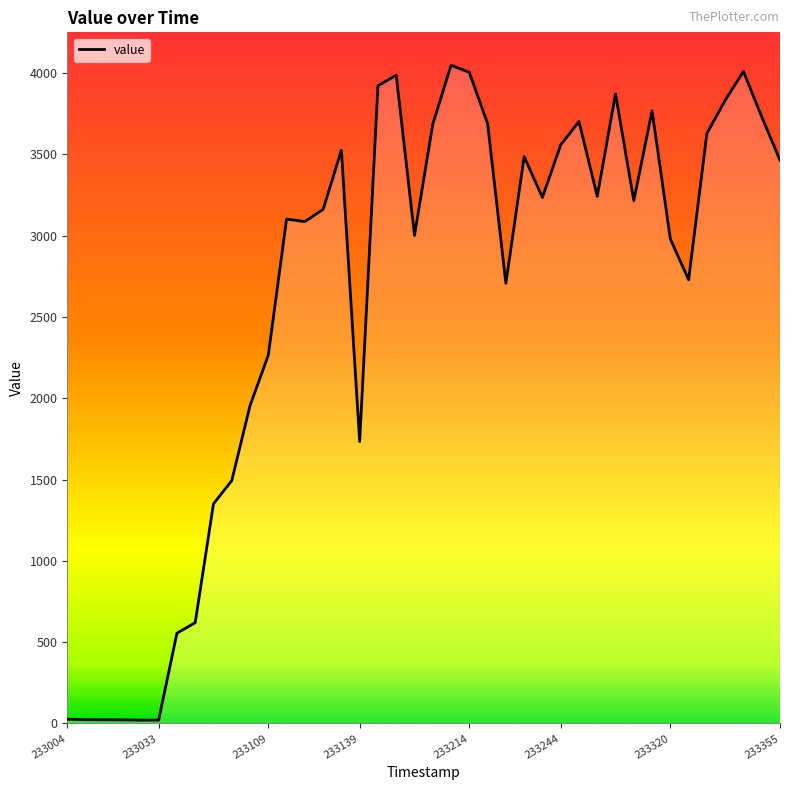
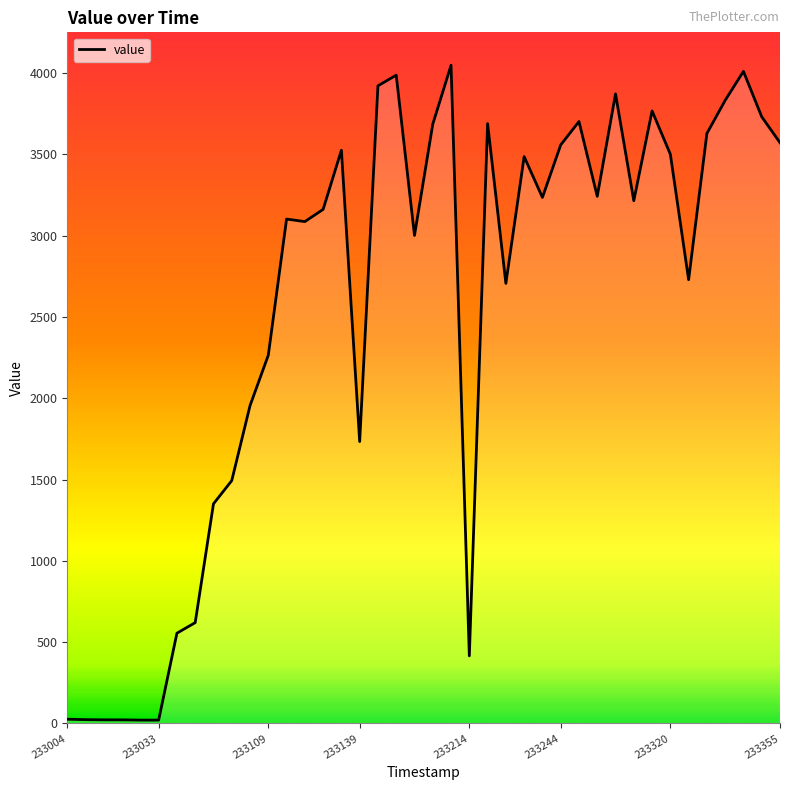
  {
    "233004": 30,
    "233033": 20,
    "233109": 2270,
    "233139": 1730,
-   "233214": 4010,
+   "233214": 420,
    "233244": 3560,
-   "233320": 2980,
-   "233355": 3460
+   "233320": 3500,
+   "233355": 3570
  }
